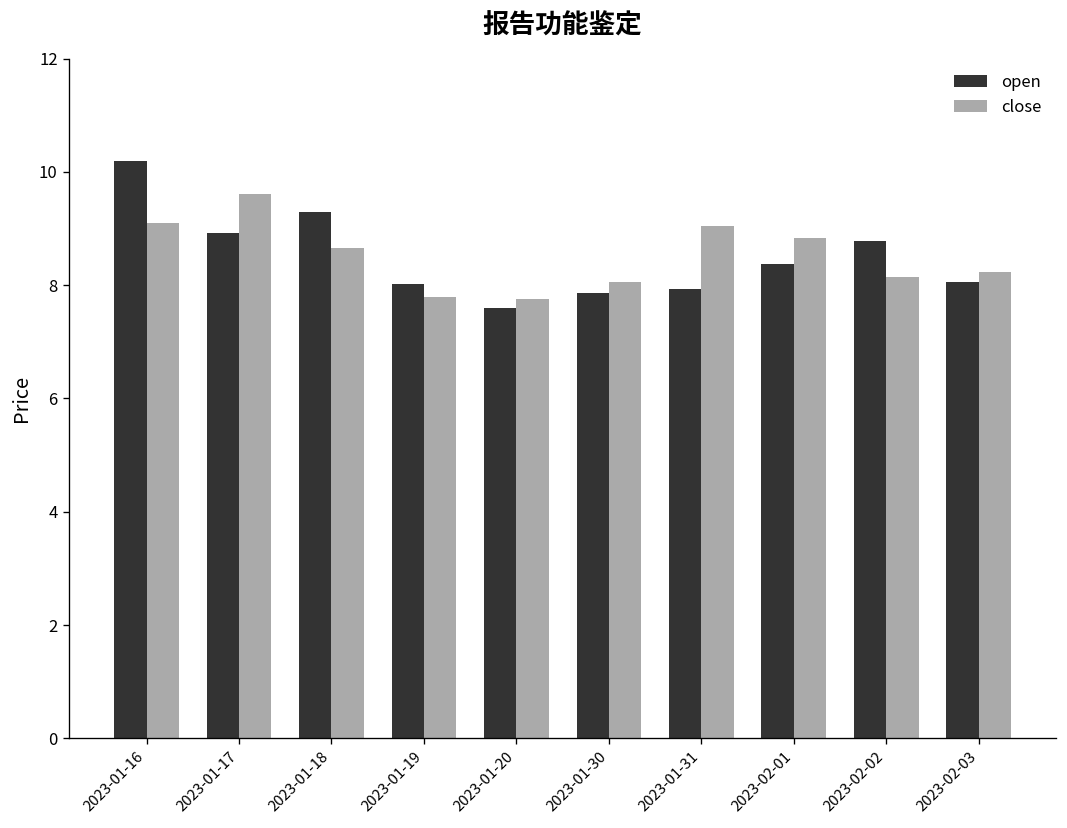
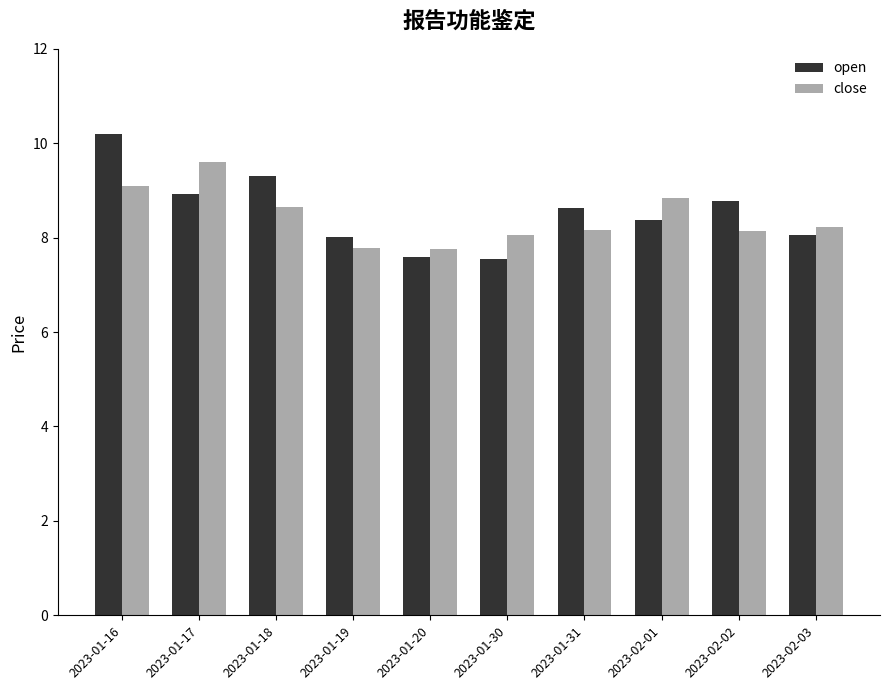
  {
    "open": {
      "2023-01-16": 10.2,
      "2023-01-17": 8.9,
      "2023-01-18": 9.3,
      "2023-01-19": 8.0,
      "2023-01-20": 7.6,
-     "2023-01-30": 7.9,
-     "2023-01-31": 7.9,
+     "2023-01-30": 7.5,
+     "2023-01-31": 8.6,
      "2023-02-01": 8.4,
      "2023-02-02": 8.8,
      "2023-02-03": 8.1
    },
    "close": {
      "2023-01-16": 9.1,
      "2023-01-17": 9.6,
      "2023-01-18": 8.7,
      "2023-01-19": 7.8,
      "2023-01-20": 7.8,
      "2023-01-30": 8.1,
-     "2023-01-31": 9.0,
+     "2023-01-31": 8.2,
      "2023-02-01": 8.8,
      "2023-02-02": 8.1,
      "2023-02-03": 8.2
    }
  }
